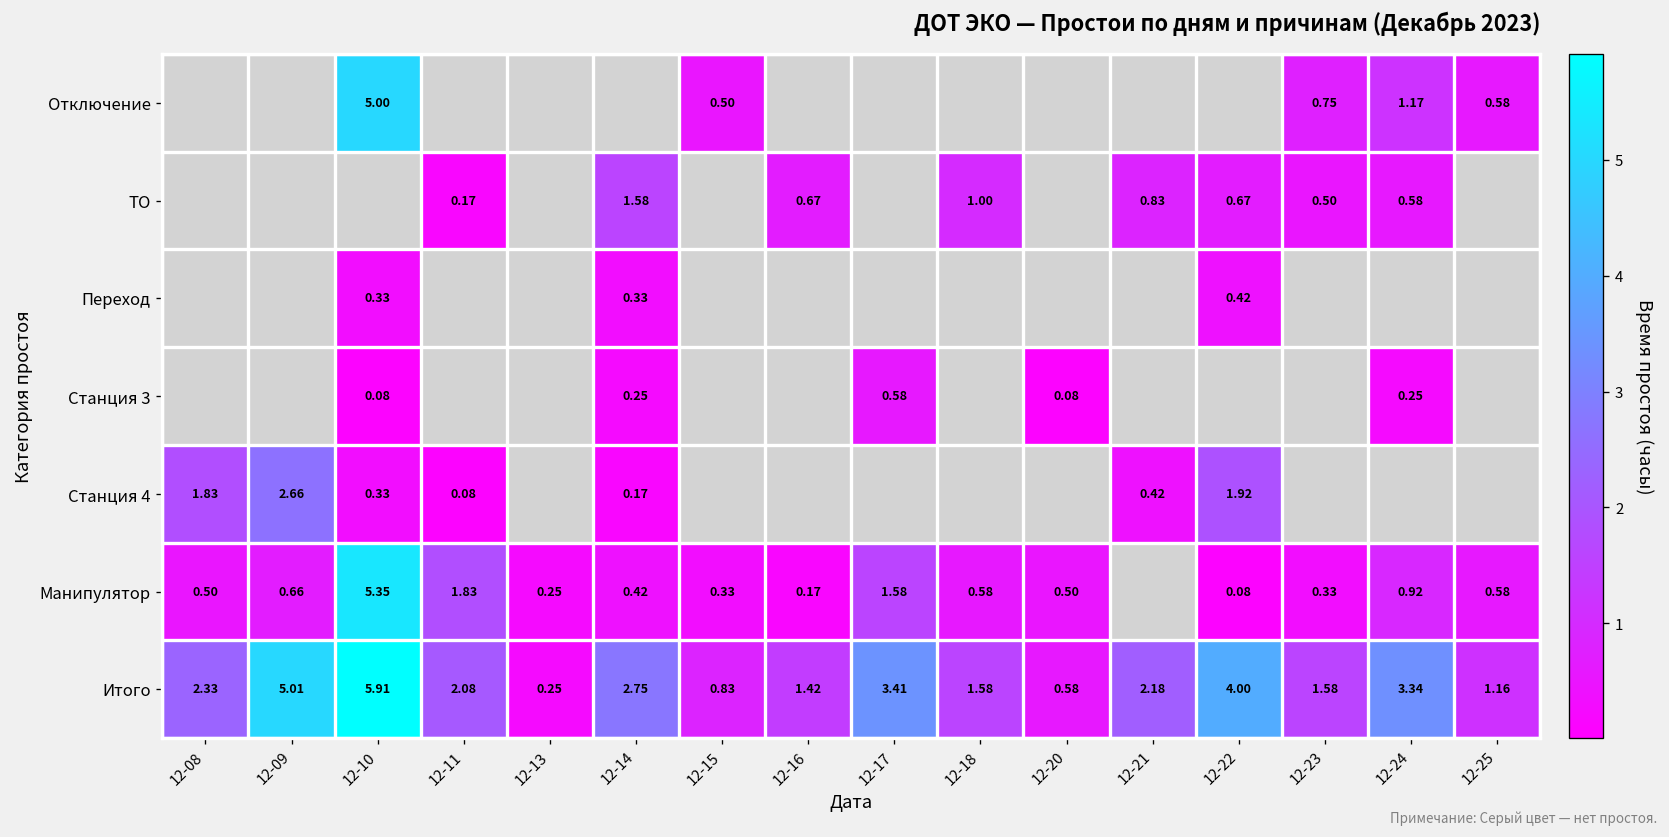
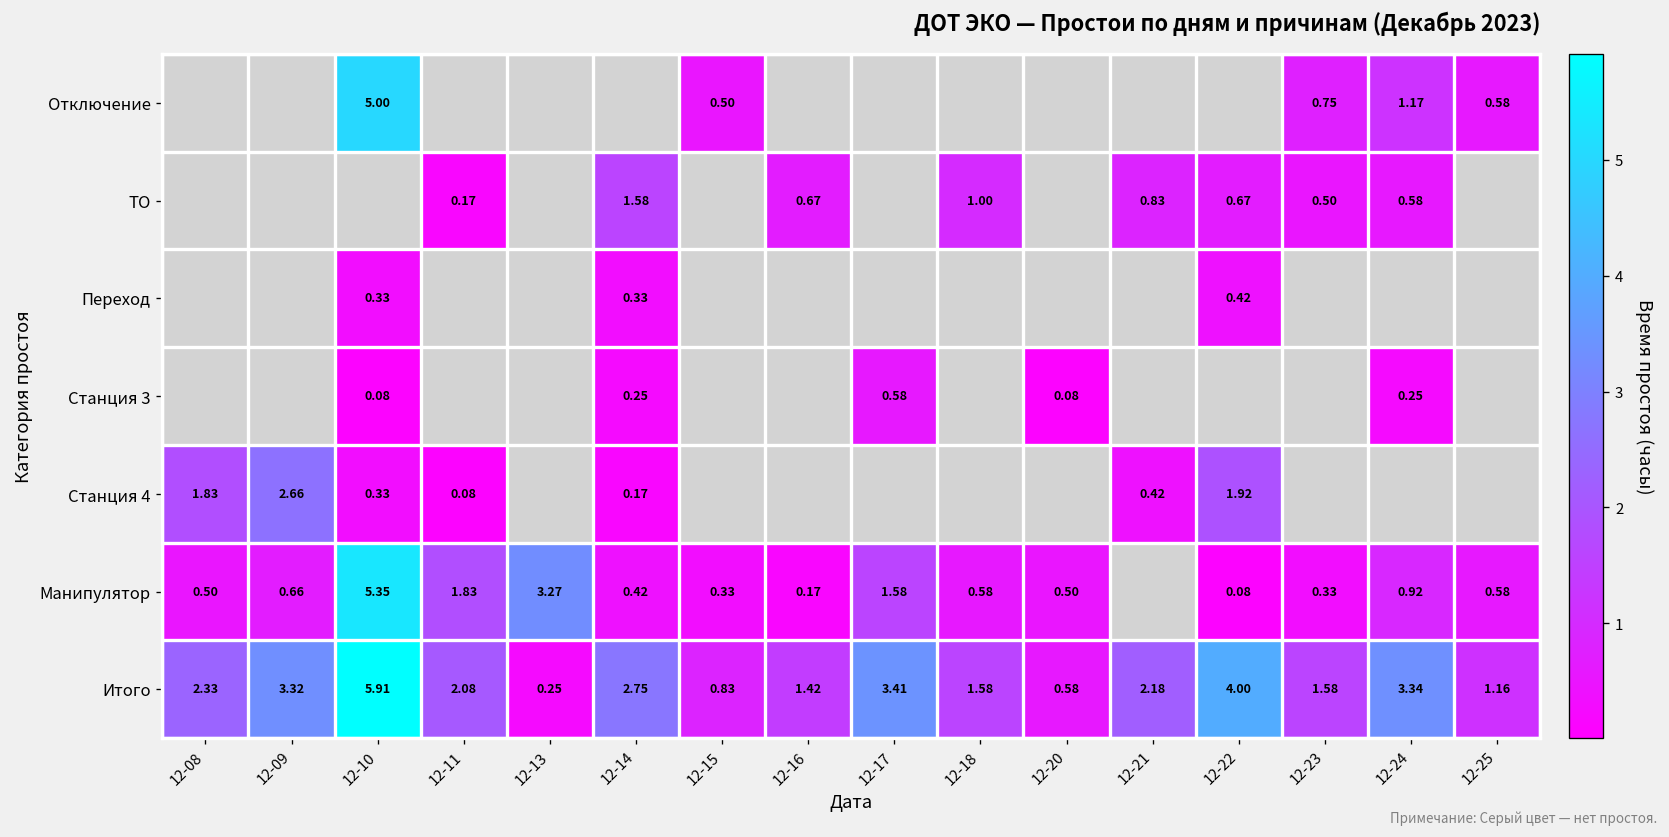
  {
    "Отключение": {
      "12-10": 5.00,
      "12-15": 0.50,
      "12-23": 0.75,
      "12-24": 1.17,
      "12-25": 0.58
    },
    "ТО": {
      "12-11": 0.17,
      "12-14": 1.58,
      "12-16": 0.67,
      "12-18": 1.00,
      "12-21": 0.83,
      "12-22": 0.67,
      "12-23": 0.50,
      "12-24": 0.58
    },
    "Переход": {
      "12-10": 0.33,
      "12-14": 0.33,
      "12-22": 0.42
    },
    "Станция 3": {
      "12-10": 0.08,
      "12-14": 0.25,
      "12-17": 0.58,
      "12-20": 0.08,
      "12-24": 0.25
    },
    "Станция 4": {
      "12-08": 1.83,
      "12-09": 2.66,
      "12-10": 0.33,
      "12-11": 0.08,
      "12-14": 0.17,
      "12-21": 0.42,
      "12-22": 1.92
    },
    "Манипулятор": {
      "12-08": 0.50,
      "12-09": 0.66,
      "12-10": 5.35,
      "12-11": 1.83,
-     "12-13": 0.25,
+     "12-13": 3.27,
      "12-14": 0.42,
      "12-15": 0.33,
      "12-16": 0.17,
      "12-17": 1.58,
      "12-18": 0.58,
      "12-20": 0.50,
      "12-22": 0.08,
      "12-23": 0.33,
      "12-24": 0.92,
      "12-25": 0.58
    },
    "Итого": {
      "12-08": 2.33,
-     "12-09": 5.01,
+     "12-09": 3.32,
      "12-10": 5.91,
      "12-11": 2.08,
      "12-13": 0.25,
      "12-14": 2.75,
      "12-15": 0.83,
      "12-16": 1.42,
      "12-17": 3.41,
      "12-18": 1.58,
      "12-20": 0.58,
      "12-21": 2.18,
      "12-22": 4.00,
      "12-23": 1.58,
      "12-24": 3.34,
      "12-25": 1.16
    }
  }
